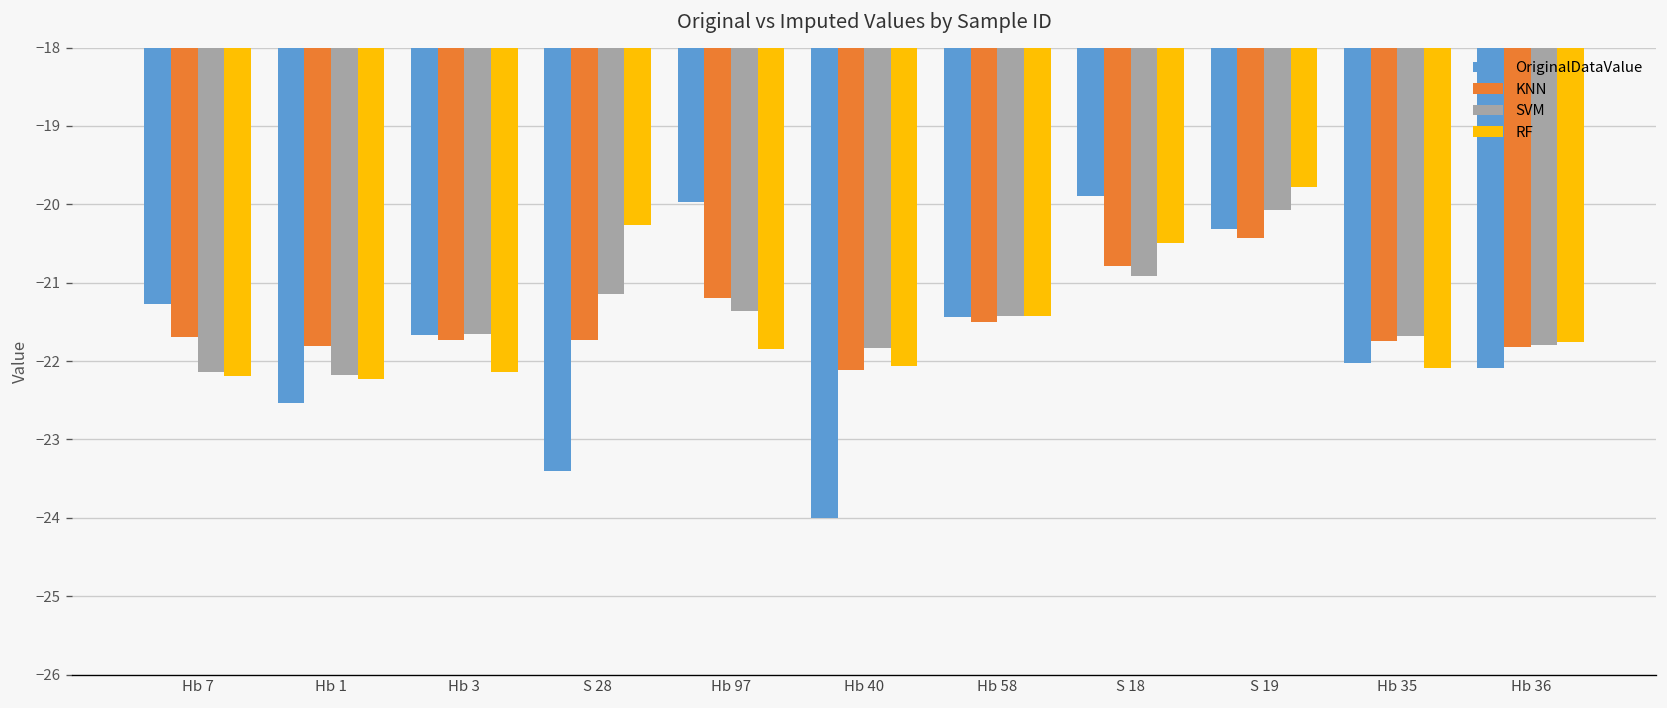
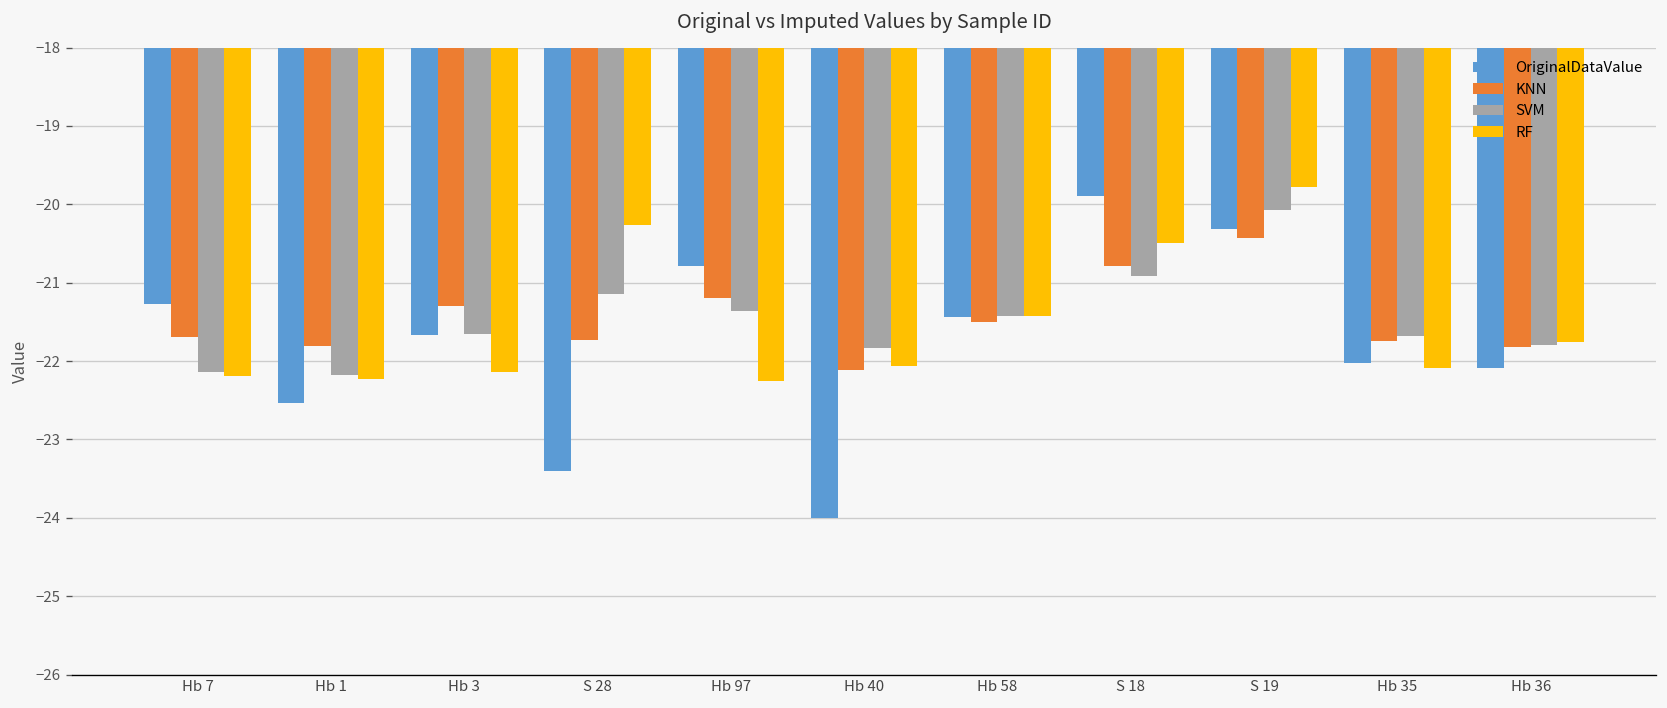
  {
    "OriginalDataValue": {
      "Hb 7": -21.3,
      "Hb 1": -22.5,
      "Hb 3": -21.7,
      "S 28": -23.4,
-     "Hb 97": -20.0,
+     "Hb 97": -20.8,
      "Hb 40": -24.0,
      "Hb 58": -21.4,
      "S 18": -19.9,
      "S 19": -20.3,
      "Hb 35": -22.0,
      "Hb 36": -22.1
    },
    "KNN": {
      "Hb 7": -21.7,
      "Hb 1": -21.8,
-     "Hb 3": -21.7,
+     "Hb 3": -21.3,
      "S 28": -21.7,
      "Hb 97": -21.2,
      "Hb 40": -22.1,
      "Hb 58": -21.5,
      "S 18": -20.8,
      "S 19": -20.4,
      "Hb 35": -21.7,
      "Hb 36": -21.8
    },
    "SVM": {
      "Hb 7": -22.1,
      "Hb 1": -22.2,
      "Hb 3": -21.7,
      "S 28": -21.1,
      "Hb 97": -21.4,
      "Hb 40": -21.8,
      "Hb 58": -21.4,
      "S 18": -20.9,
      "S 19": -20.1,
      "Hb 35": -21.7,
      "Hb 36": -21.8
    },
    "RF": {
      "Hb 7": -22.2,
      "Hb 1": -22.2,
      "Hb 3": -22.1,
      "S 28": -20.3,
-     "Hb 97": -21.8,
+     "Hb 97": -22.2,
      "Hb 40": -22.1,
      "Hb 58": -21.4,
      "S 18": -20.5,
      "S 19": -19.8,
      "Hb 35": -22.1,
      "Hb 36": -21.8
    }
  }
